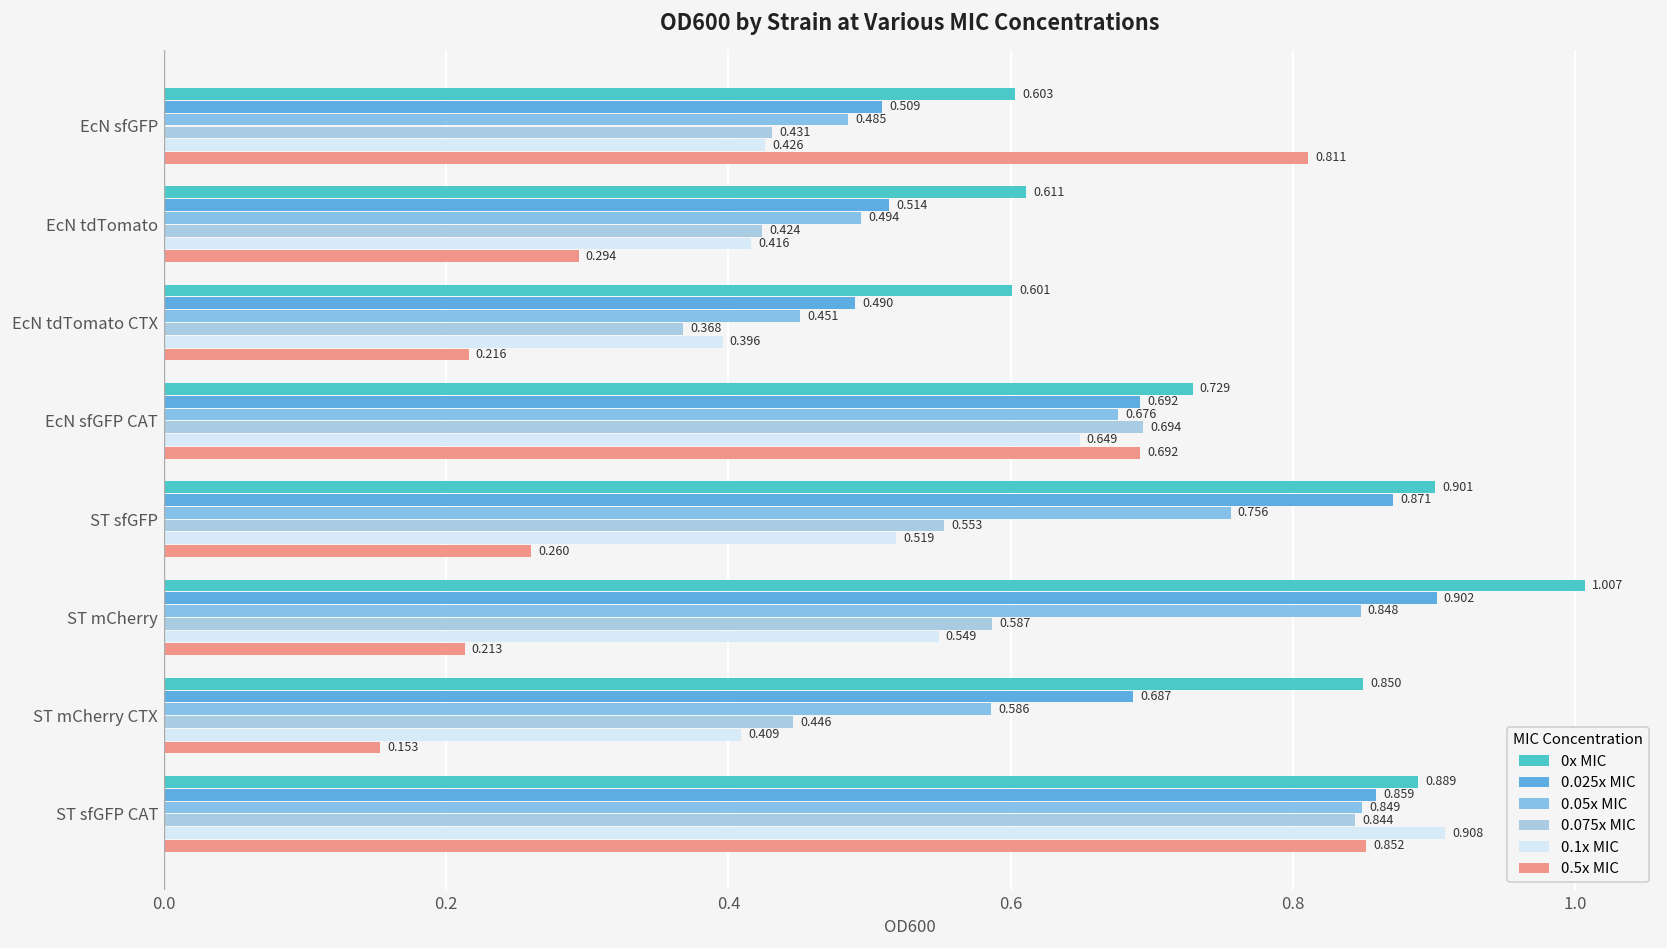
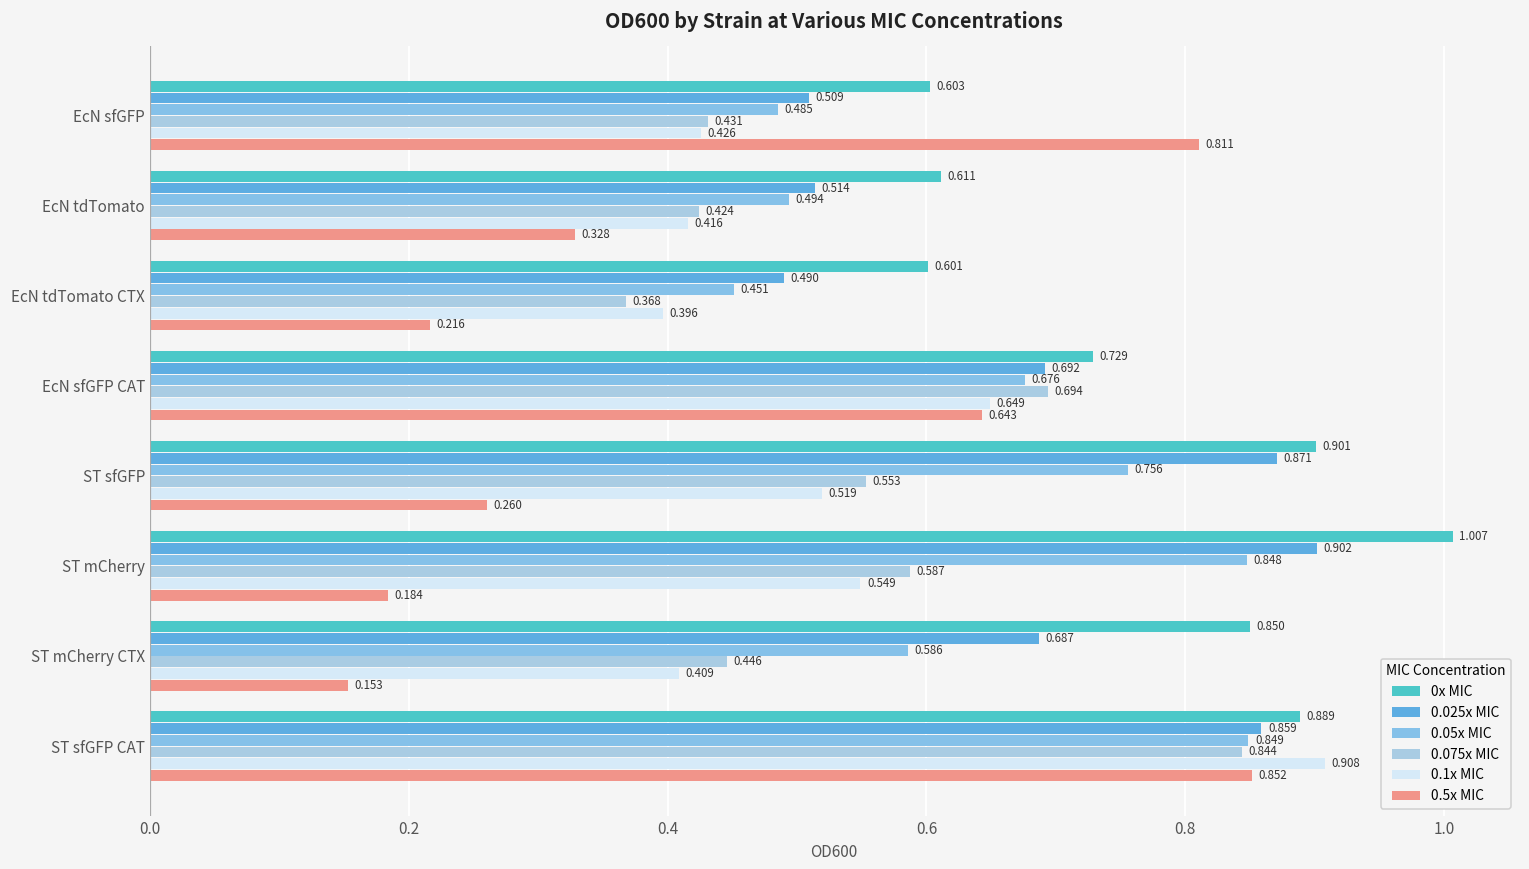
  {
    "0.5x MIC": {
      "EcN sfGFP": 0.811,
-     "EcN tdTomato": 0.294,
+     "EcN tdTomato": 0.328,
      "EcN tdTomato CTX": 0.216,
-     "EcN sfGFP CAT": 0.692,
+     "EcN sfGFP CAT": 0.643,
      "ST sfGFP": 0.260,
-     "ST mCherry": 0.213,
+     "ST mCherry": 0.184,
      "ST mCherry CTX": 0.153,
      "ST sfGFP CAT": 0.852
    }
  }
